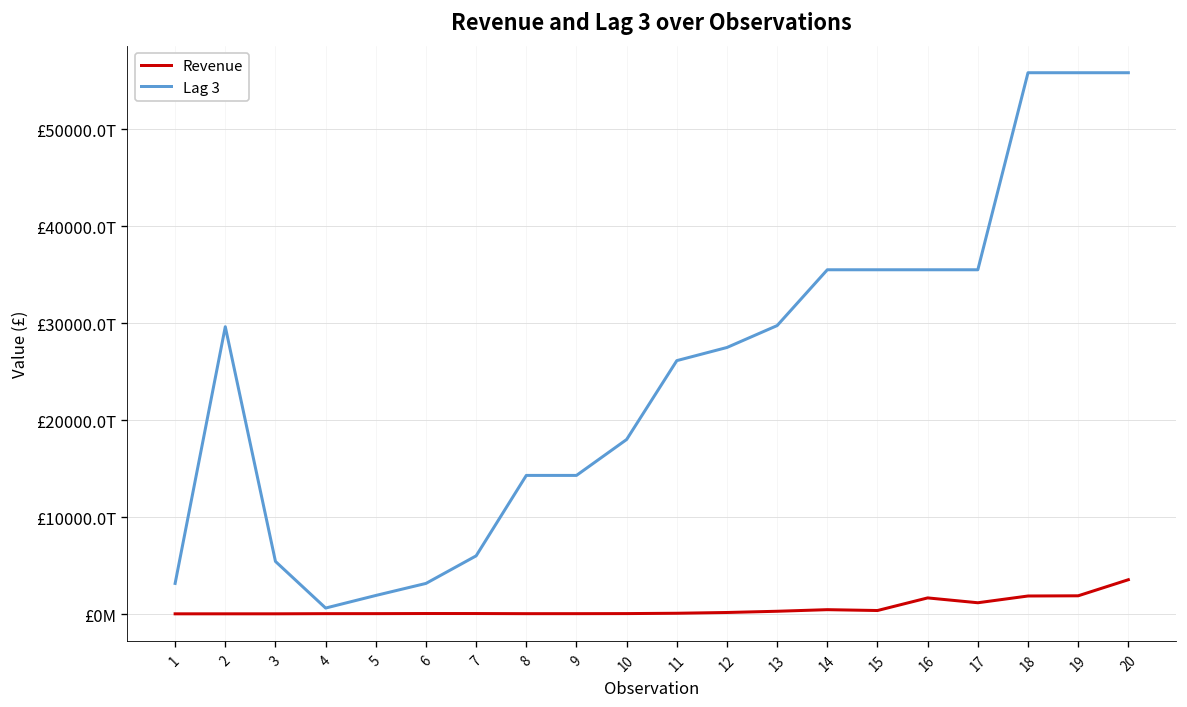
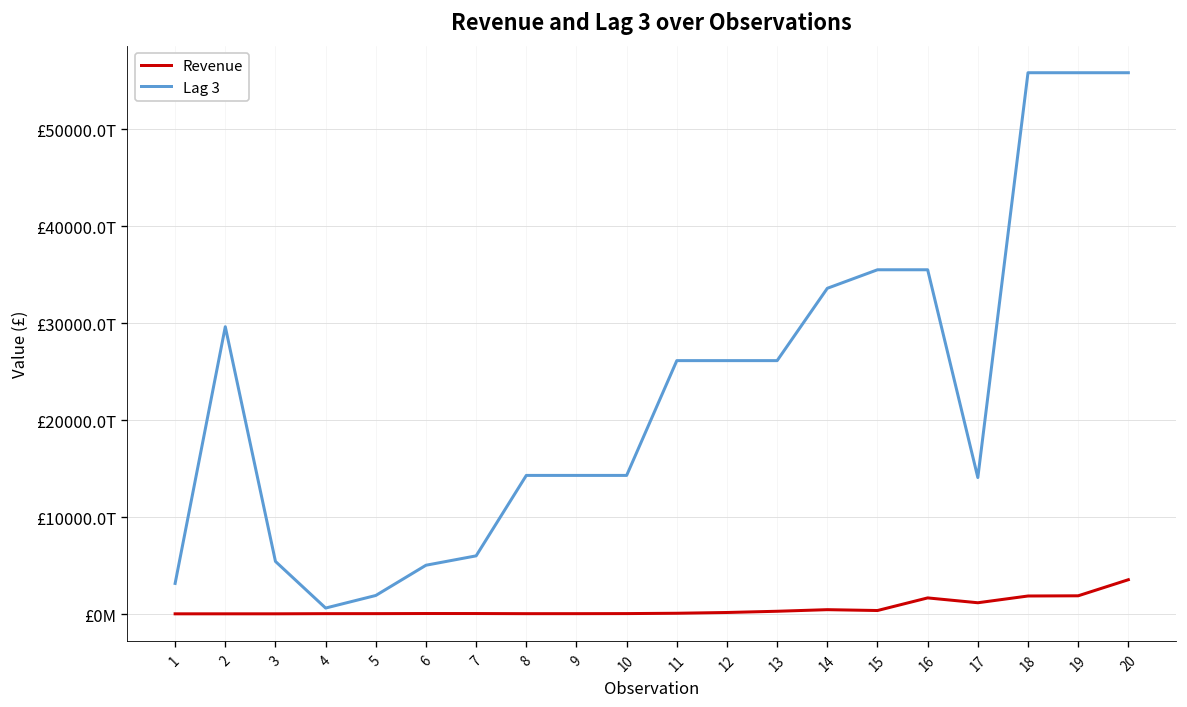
  {
    "Revenue": {
      "1": "£0T",
      "2": "£0T",
      "3": "£0T",
      "4": "£0T",
      "5": "£0T",
      "6": "£0T",
      "7": "£0T",
      "8": "£0T",
      "9": "£0T",
      "10": "£0T",
      "11": "£0T",
      "12": "£0T",
      "13": "£0T",
      "14": "£0T",
      "15": "£0T",
      "16": "£2000T",
      "17": "£1000T",
      "18": "£2000T",
      "19": "£2000T",
      "20": "£4000T"
    },
    "Lag 3": {
      "1": "£3000T",
      "2": "£30000T",
      "3": "£5000T",
      "4": "£1000T",
      "5": "£2000T",
-     "6": "£3000T",
+     "6": "£5000T",
      "7": "£6000T",
      "8": "£14000T",
      "9": "£14000T",
-     "10": "£18000T",
+     "10": "£14000T",
      "11": "£26000T",
-     "12": "£28000T",
-     "13": "£30000T",
-     "14": "£36000T",
+     "12": "£26000T",
+     "13": "£26000T",
+     "14": "£34000T",
      "15": "£36000T",
      "16": "£36000T",
-     "17": "£36000T",
+     "17": "£14000T",
      "18": "£56000T",
      "19": "£56000T",
      "20": "£56000T"
    }
  }
